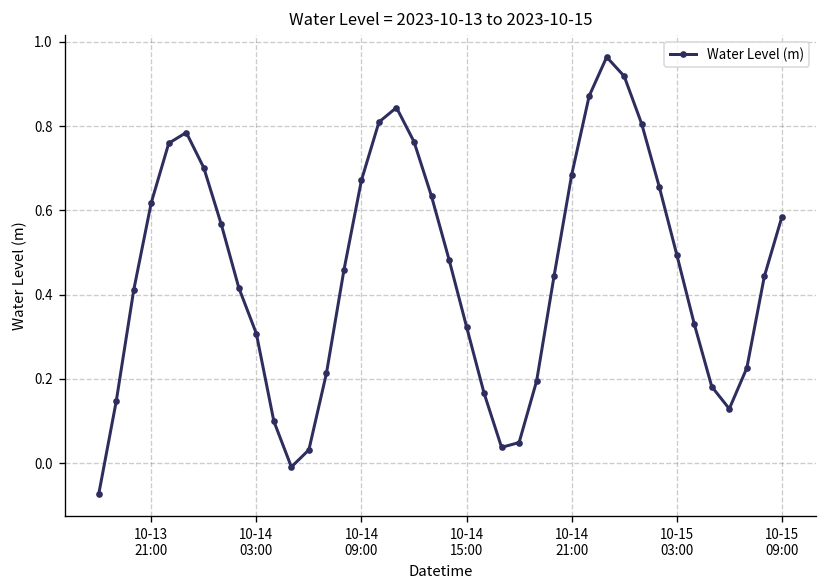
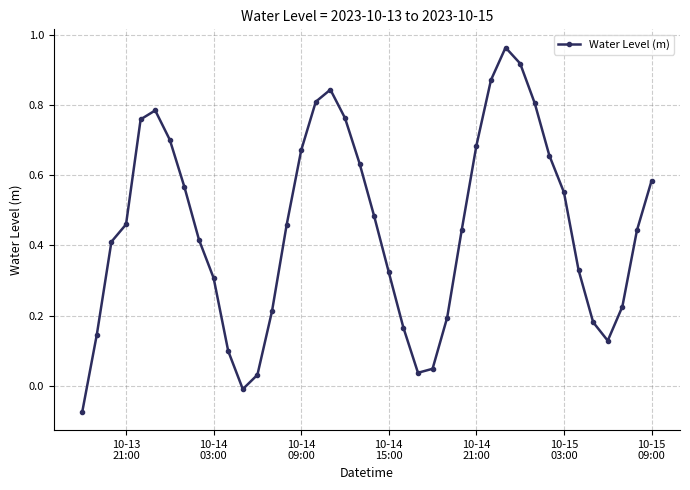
  {
-   "10-13 21:00": 0.62,
+   "10-13 21:00": 0.46,
    "10-14 03:00": 0.31,
    "10-14 09:00": 0.67,
    "10-14 15:00": 0.32,
    "10-14 21:00": 0.68,
-   "10-15 03:00": 0.50,
+   "10-15 03:00": 0.55,
    "10-15 09:00": 0.58
  }
